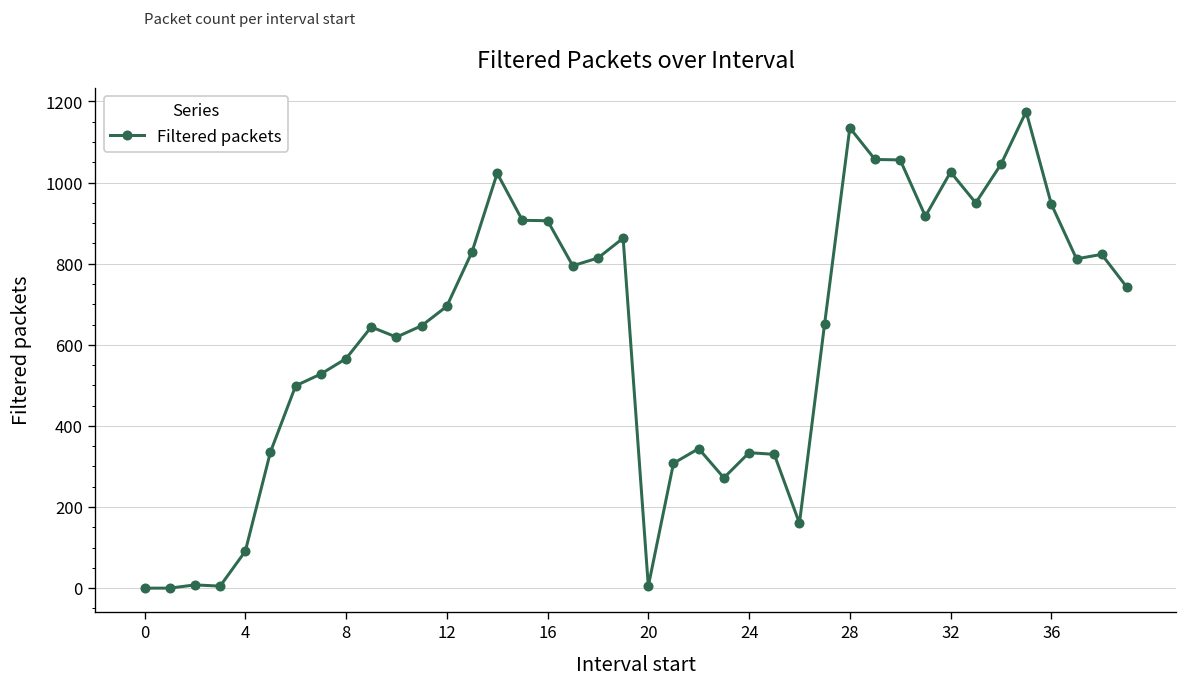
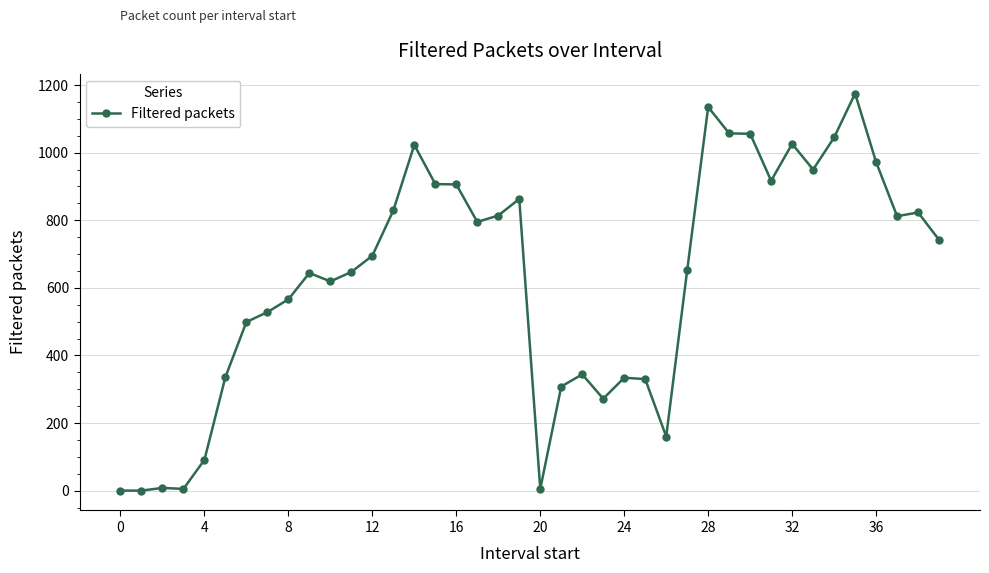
  {
    "0": 0,
    "4": 90,
    "8": 570,
    "12": 700,
    "16": 910,
    "20": 10,
    "24": 330,
    "28": 1140,
    "32": 1030,
-   "36": 950
+   "36": 970
  }
